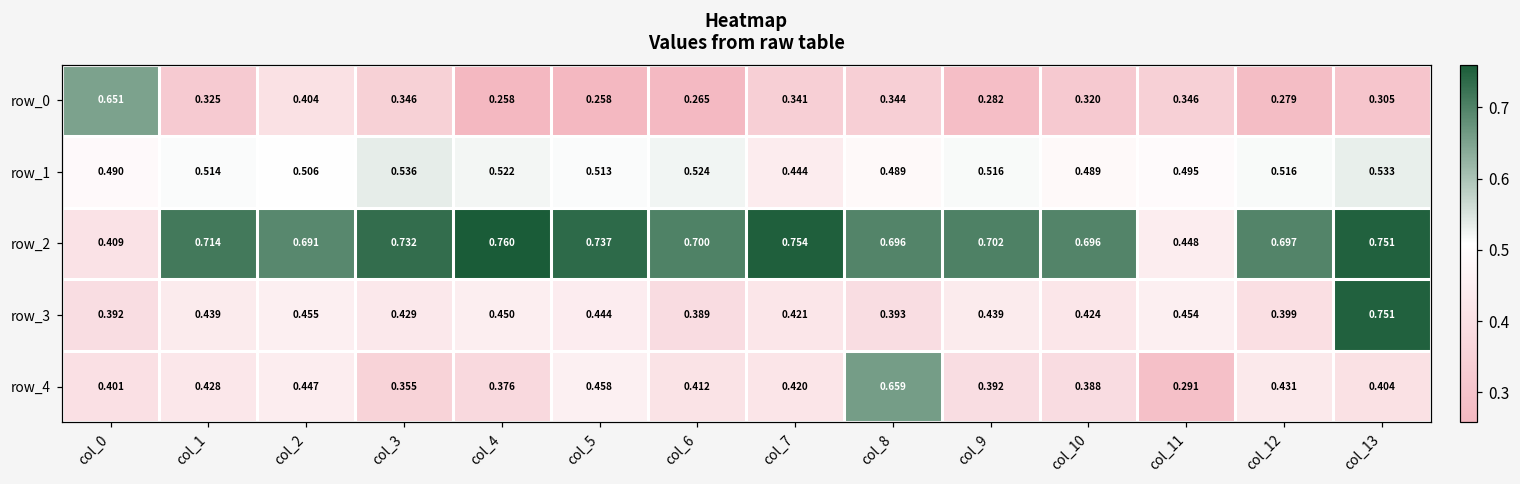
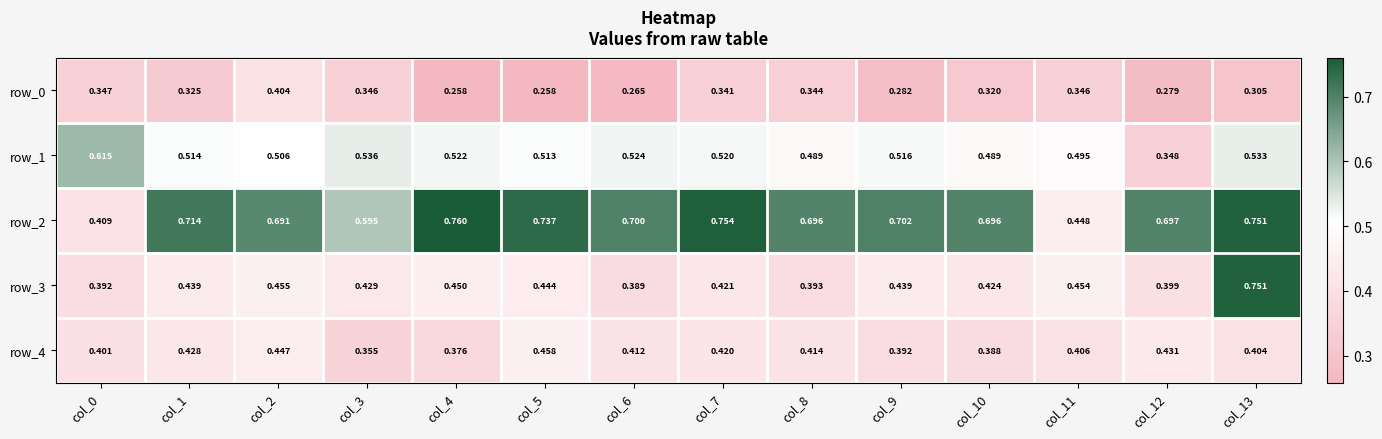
  {
    "row_0": {
-     "col_0": 0.651,
+     "col_0": 0.347,
      "col_1": 0.325,
      "col_2": 0.404,
      "col_3": 0.346,
      "col_4": 0.258,
      "col_5": 0.258,
      "col_6": 0.265,
      "col_7": 0.341,
      "col_8": 0.344,
      "col_9": 0.282,
      "col_10": 0.320,
      "col_11": 0.346,
      "col_12": 0.279,
      "col_13": 0.305
    },
    "row_1": {
-     "col_0": 0.490,
+     "col_0": 0.615,
      "col_1": 0.514,
      "col_2": 0.506,
      "col_3": 0.536,
      "col_4": 0.522,
      "col_5": 0.513,
      "col_6": 0.524,
-     "col_7": 0.444,
+     "col_7": 0.520,
      "col_8": 0.489,
      "col_9": 0.516,
      "col_10": 0.489,
      "col_11": 0.495,
-     "col_12": 0.516,
+     "col_12": 0.348,
      "col_13": 0.533
    },
    "row_2": {
      "col_0": 0.409,
      "col_1": 0.714,
      "col_2": 0.691,
-     "col_3": 0.732,
+     "col_3": 0.595,
      "col_4": 0.760,
      "col_5": 0.737,
      "col_6": 0.700,
      "col_7": 0.754,
      "col_8": 0.696,
      "col_9": 0.702,
      "col_10": 0.696,
      "col_11": 0.448,
      "col_12": 0.697,
      "col_13": 0.751
    },
    "row_3": {
      "col_0": 0.392,
      "col_1": 0.439,
      "col_2": 0.455,
      "col_3": 0.429,
      "col_4": 0.450,
      "col_5": 0.444,
      "col_6": 0.389,
      "col_7": 0.421,
      "col_8": 0.393,
      "col_9": 0.439,
      "col_10": 0.424,
      "col_11": 0.454,
      "col_12": 0.399,
      "col_13": 0.751
    },
    "row_4": {
      "col_0": 0.401,
      "col_1": 0.428,
      "col_2": 0.447,
      "col_3": 0.355,
      "col_4": 0.376,
      "col_5": 0.458,
      "col_6": 0.412,
      "col_7": 0.420,
-     "col_8": 0.659,
+     "col_8": 0.414,
      "col_9": 0.392,
      "col_10": 0.388,
-     "col_11": 0.291,
+     "col_11": 0.406,
      "col_12": 0.431,
      "col_13": 0.404
    }
  }
